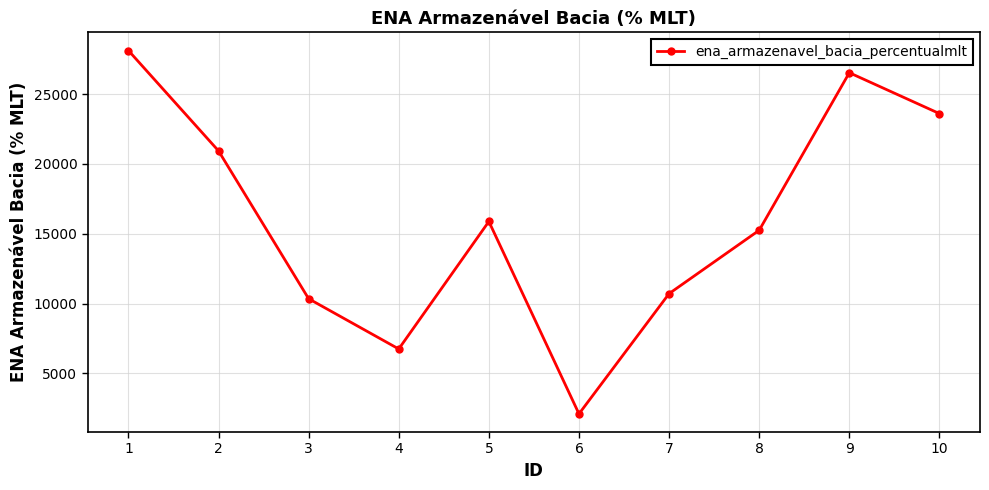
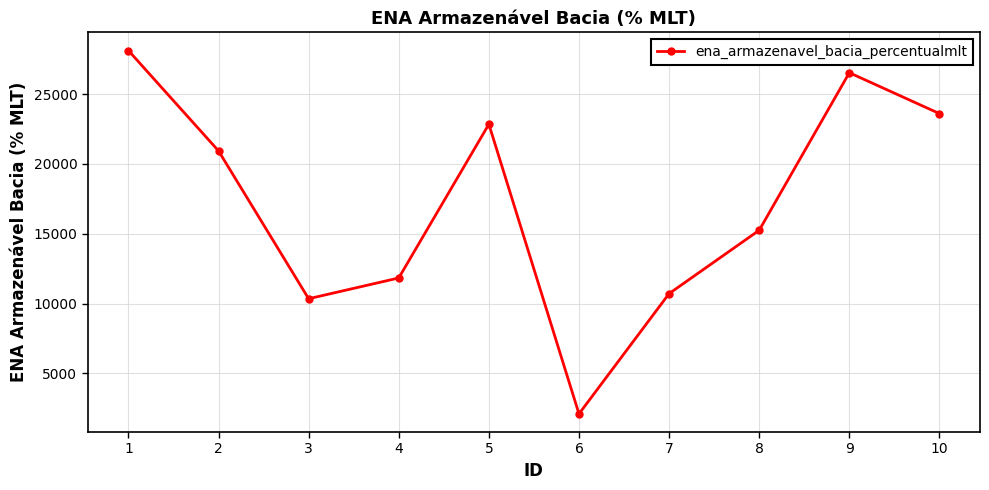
  {
    "1": 28100,
    "2": 20900,
    "3": 10300,
-   "4": 6800,
-   "5": 15900,
+   "4": 11800,
+   "5": 22800,
    "6": 2100,
    "7": 10700,
    "8": 15300,
    "9": 26500,
    "10": 23600
  }
